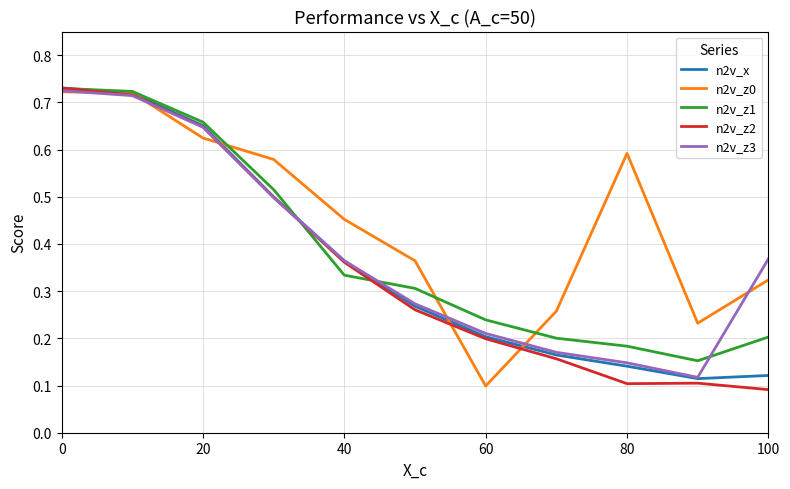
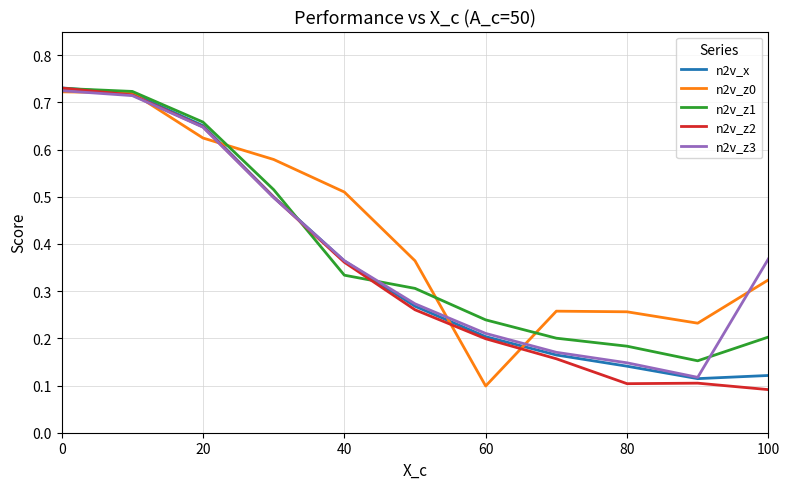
  {
    "n2v_x": {
      "80": 0.14,
      "100": 0.12
    },
    "n2v_z0": {
      "20": 0.62,
-     "40": 0.45,
+     "40": 0.51,
      "60": 0.10,
-     "80": 0.59,
+     "80": 0.26,
      "100": 0.32
    },
    "n2v_z1": {
      "20": 0.66,
      "40": 0.33,
      "60": 0.24,
      "80": 0.18,
      "100": 0.20
    },
    "n2v_z2": {
      "80": 0.10,
      "100": 0.09
    },
    "n2v_z3": {
      "60": 0.21,
      "80": 0.15,
      "100": 0.37
    }
  }
